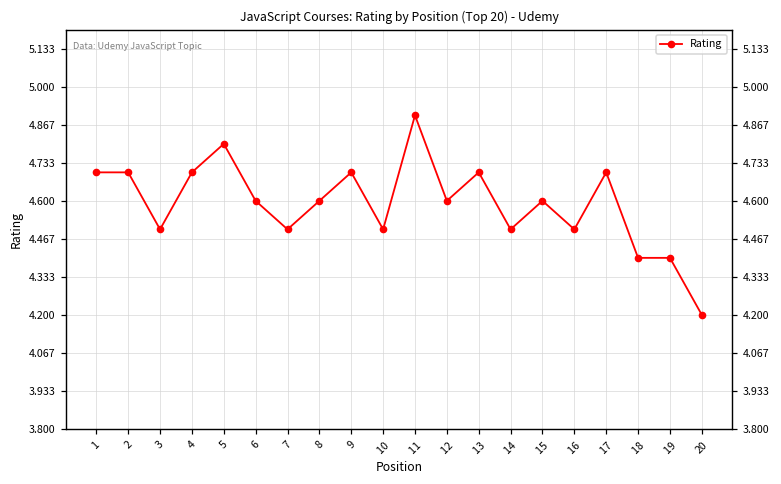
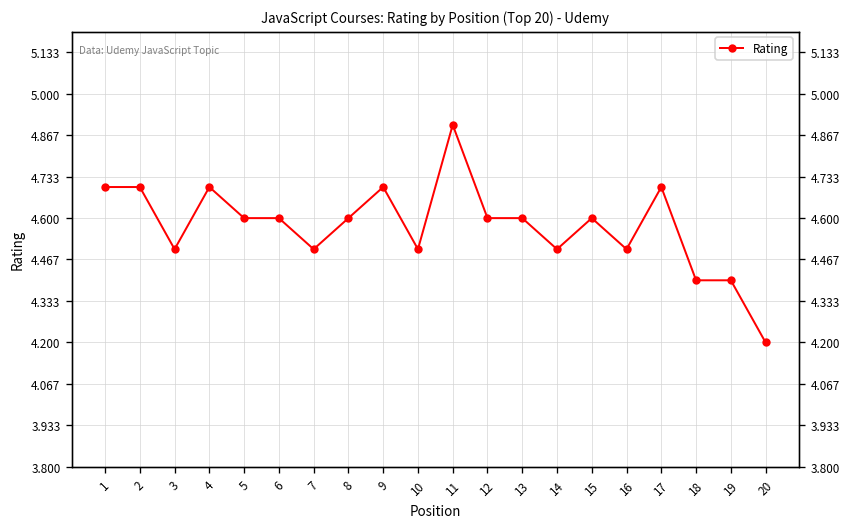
  {
    "1": 4.7,
    "2": 4.7,
    "3": 4.5,
    "4": 4.7,
-   "5": 4.8,
+   "5": 4.6,
    "6": 4.6,
    "7": 4.5,
    "8": 4.6,
    "9": 4.7,
    "10": 4.5,
    "11": 4.9,
    "12": 4.6,
-   "13": 4.7,
+   "13": 4.6,
    "14": 4.5,
    "15": 4.6,
    "16": 4.5,
    "17": 4.7,
    "18": 4.4,
    "19": 4.4,
    "20": 4.2
  }
